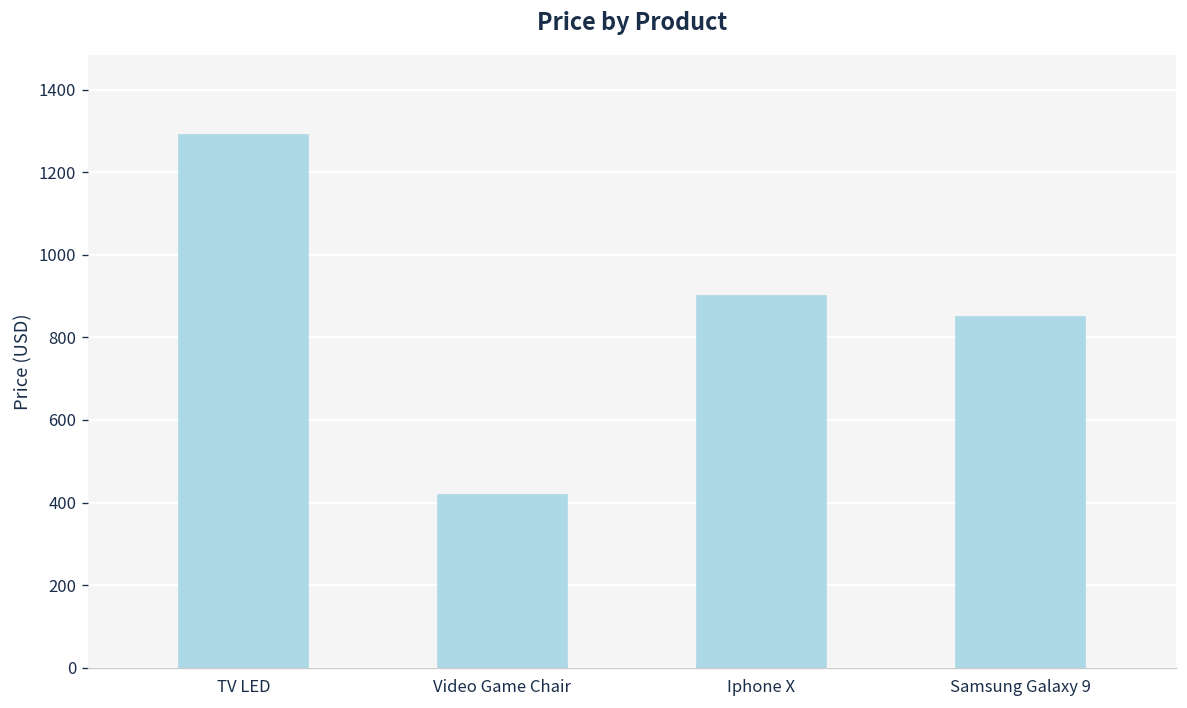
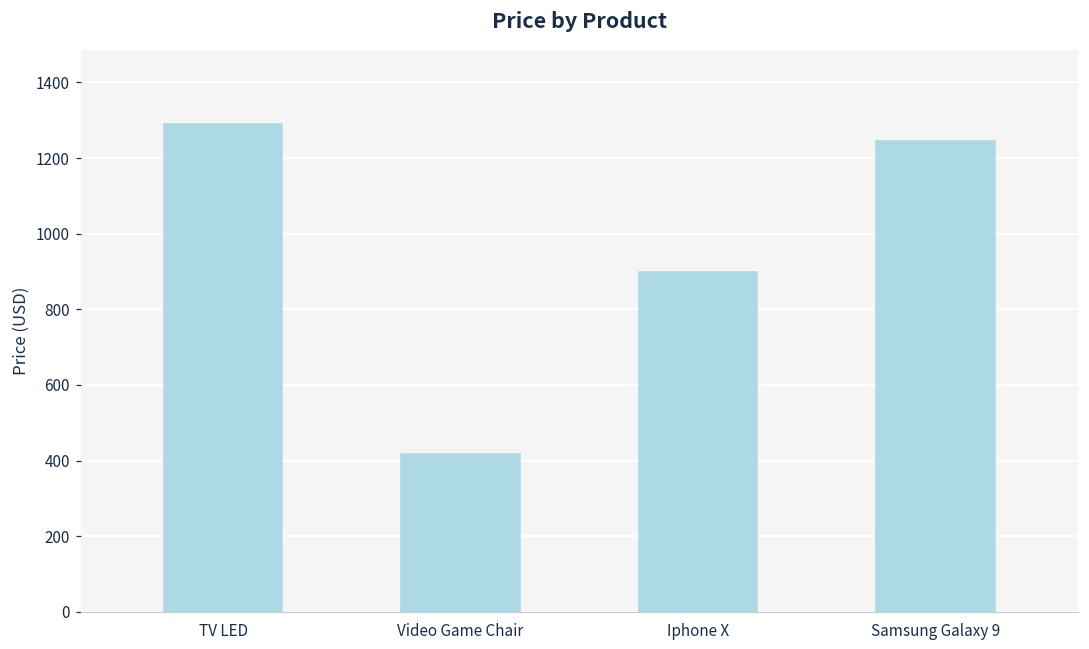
  {
    "TV LED": 1290,
    "Video Game Chair": 420,
    "Iphone X": 900,
-   "Samsung Galaxy 9": 850
+   "Samsung Galaxy 9": 1250
  }
